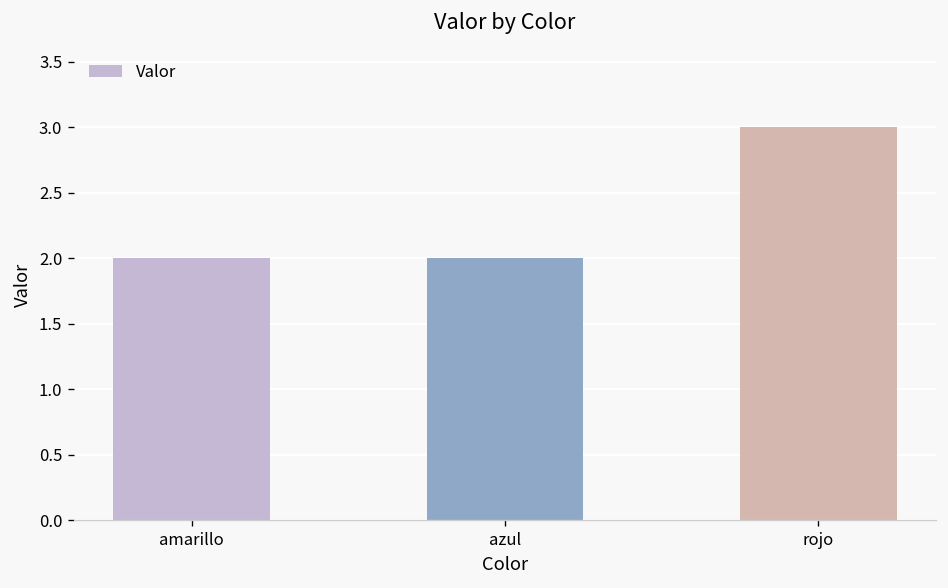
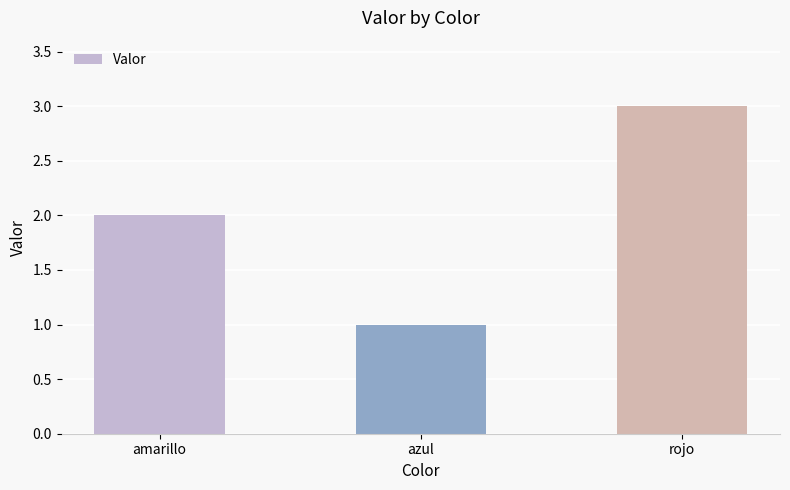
  {
    "amarillo": 2,
-   "azul": 2,
+   "azul": 1,
    "rojo": 3
  }
